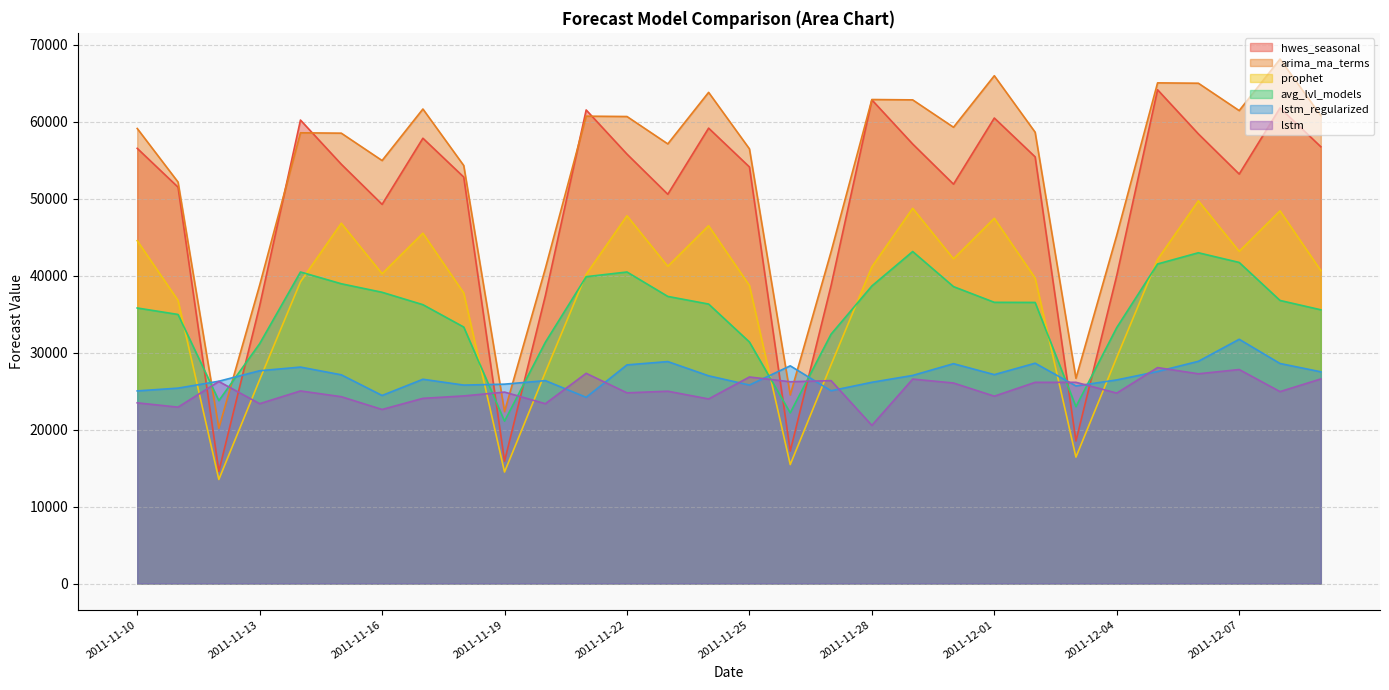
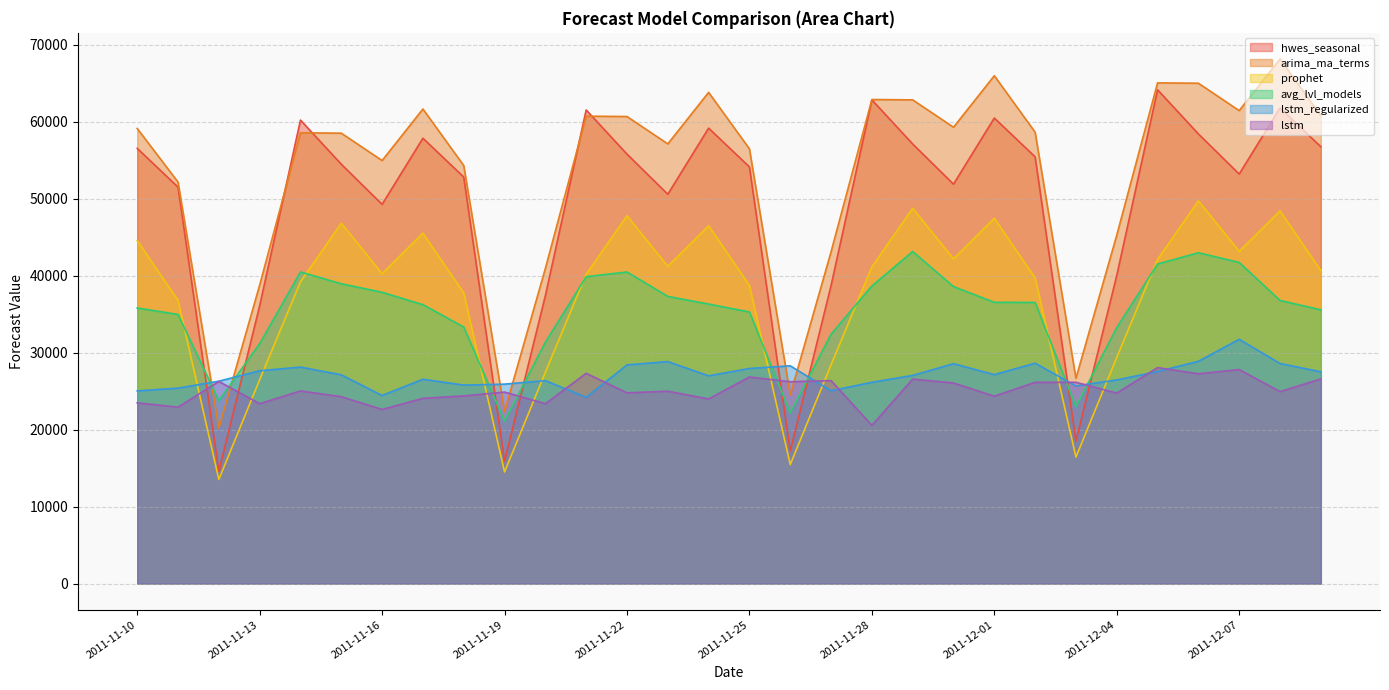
  {
    "avg_lvl_models": {
      "2011-11-10": 36000,
      "2011-11-13": 31000,
      "2011-11-16": 38000,
      "2011-11-19": 21000,
      "2011-11-22": 40000,
-     "2011-11-25": 31000,
+     "2011-11-25": 35000,
      "2011-11-28": 39000,
      "2011-12-01": 37000,
      "2011-12-04": 33000,
      "2011-12-07": 42000
    },
    "lstm_regularized": {
      "2011-11-10": 25000,
      "2011-11-13": 28000,
      "2011-11-16": 24000,
      "2011-11-19": 26000,
      "2011-11-22": 28000,
-     "2011-11-25": 26000,
+     "2011-11-25": 28000,
      "2011-11-28": 26000,
      "2011-12-01": 27000,
      "2011-12-04": 26000,
      "2011-12-07": 32000
    },
    "lstm": {
      "2011-11-10": 23000,
      "2011-11-13": 23000,
      "2011-11-16": 23000,
      "2011-11-19": 25000,
      "2011-11-22": 25000,
      "2011-11-25": 27000,
      "2011-11-28": 21000,
      "2011-12-01": 24000,
      "2011-12-04": 25000,
      "2011-12-07": 28000
    }
  }
